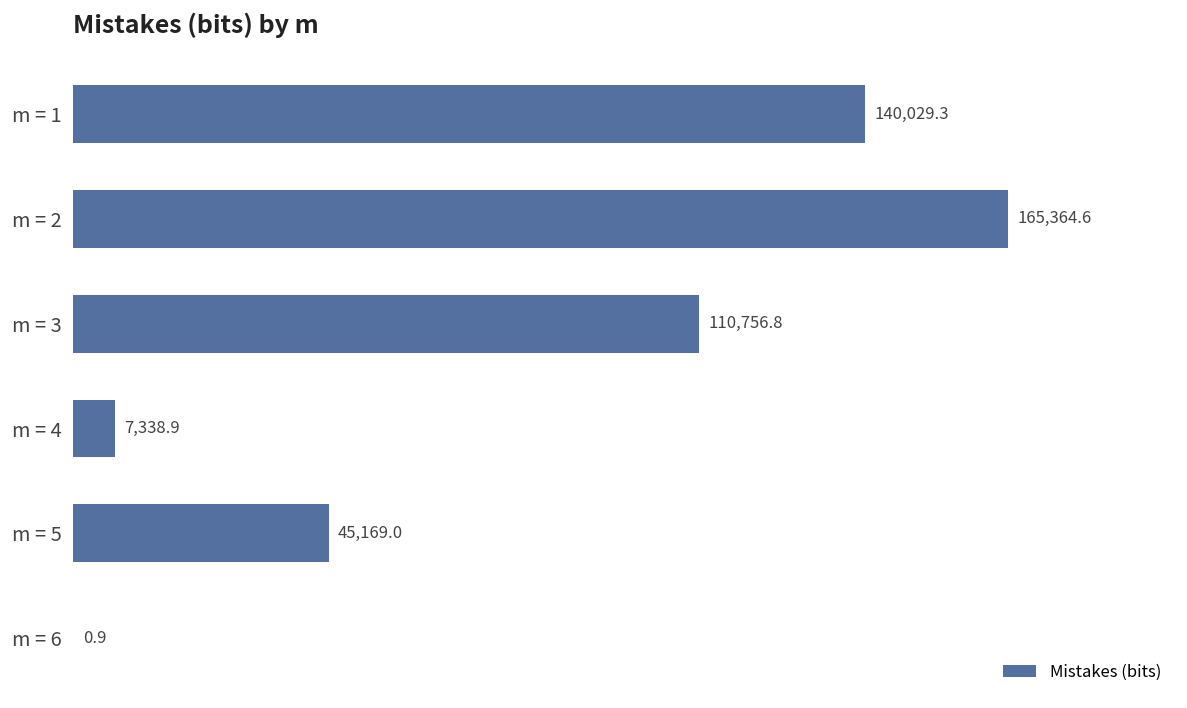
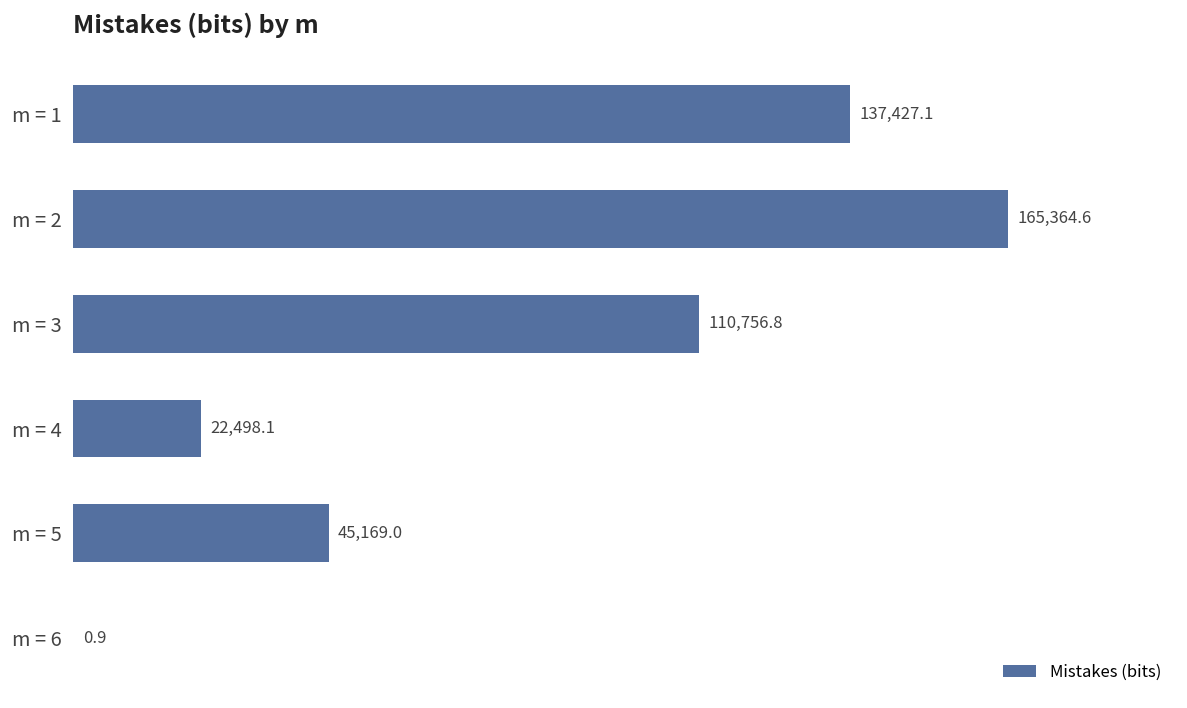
  {
-   "m = 1": "140,029.3",
+   "m = 1": "137,427.1",
    "m = 2": "165,364.6",
    "m = 3": "110,756.8",
-   "m = 4": "7,338.9",
+   "m = 4": "22,498.1",
    "m = 5": "45,169.0",
    "m = 6": "0.9"
  }
